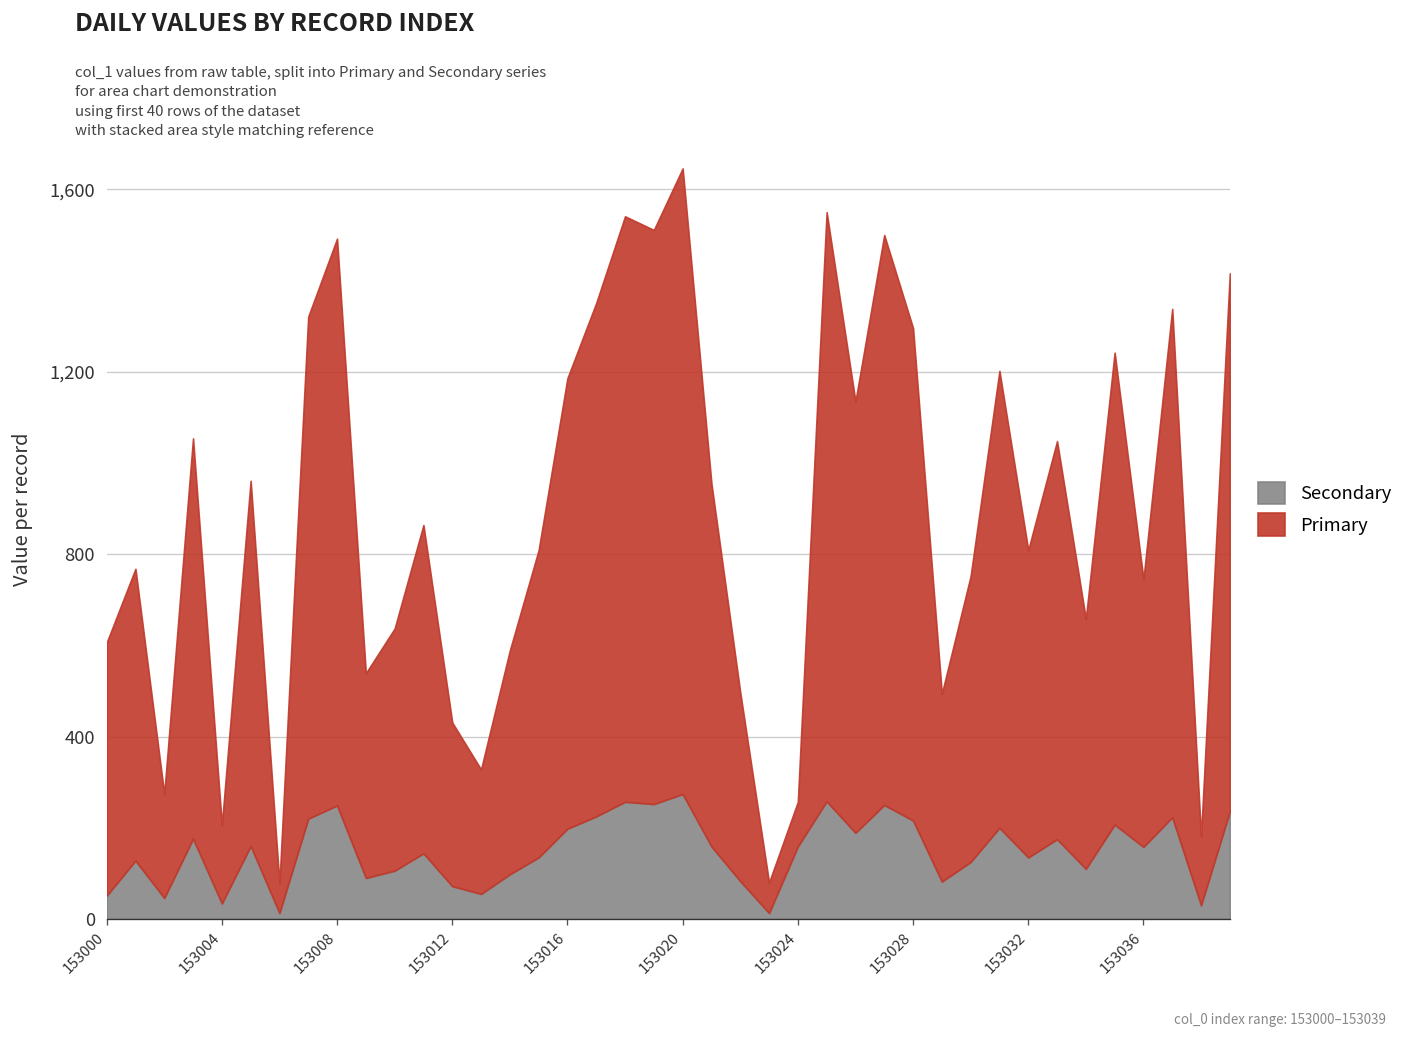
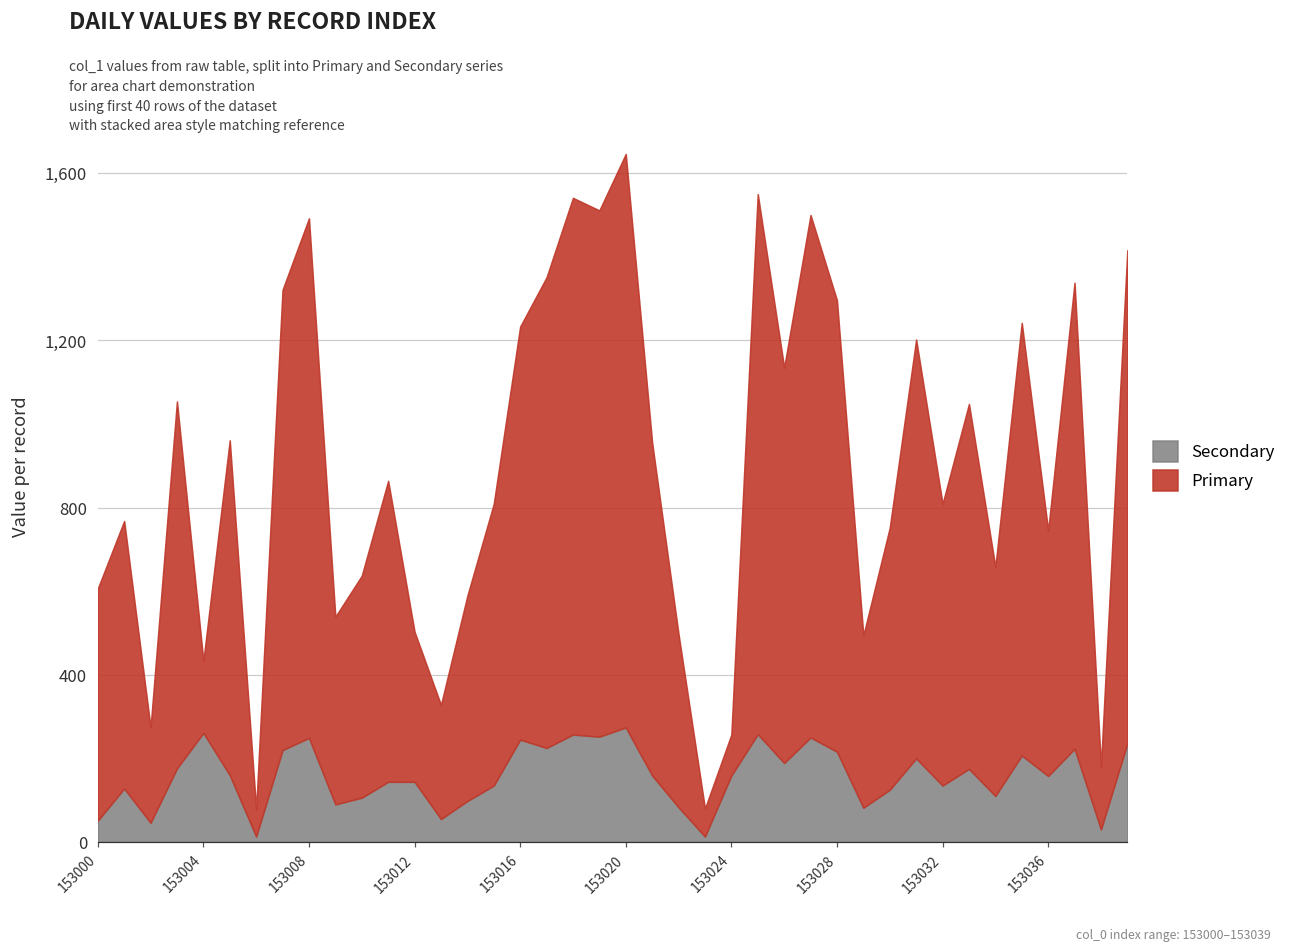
  {
    "Secondary": {
      "153000": "50",
-     "153004": "30",
+     "153004": "260",
      "153008": "250",
-     "153012": "70",
-     "153016": "200",
+     "153012": "140",
+     "153016": "250",
      "153020": "270",
      "153024": "160",
      "153028": "220",
      "153032": "140",
      "153036": "160"
    },
    "Primary": {
      "153000": "560",
      "153004": "170",
      "153008": "1,240",
      "153012": "360",
      "153016": "990",
      "153020": "1,370",
      "153024": "100",
      "153028": "1,080",
      "153032": "670",
      "153036": "590"
    }
  }
